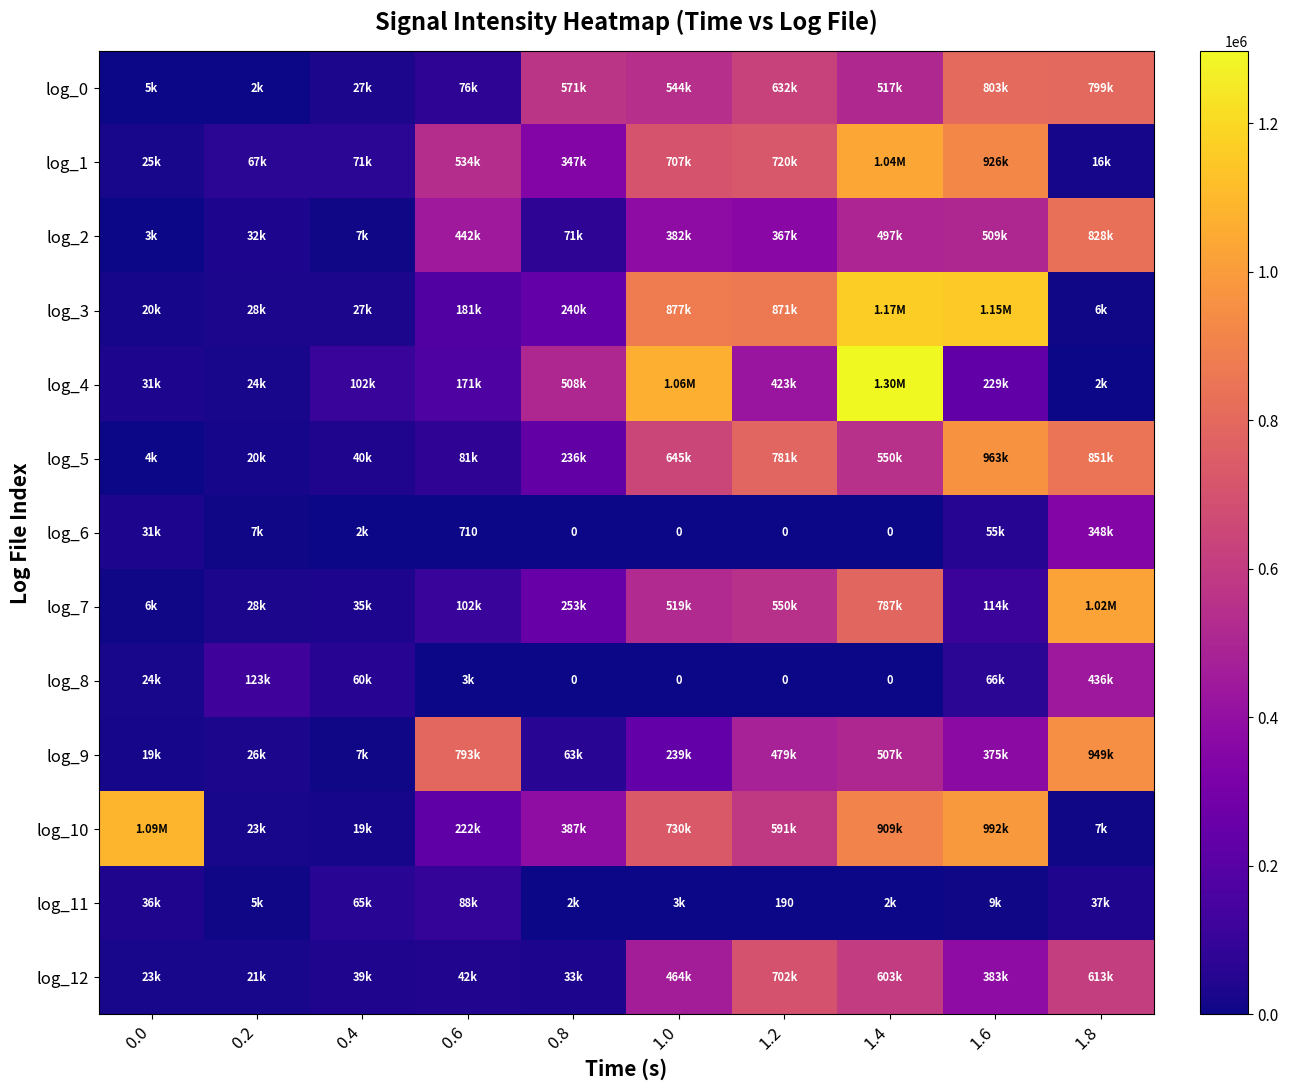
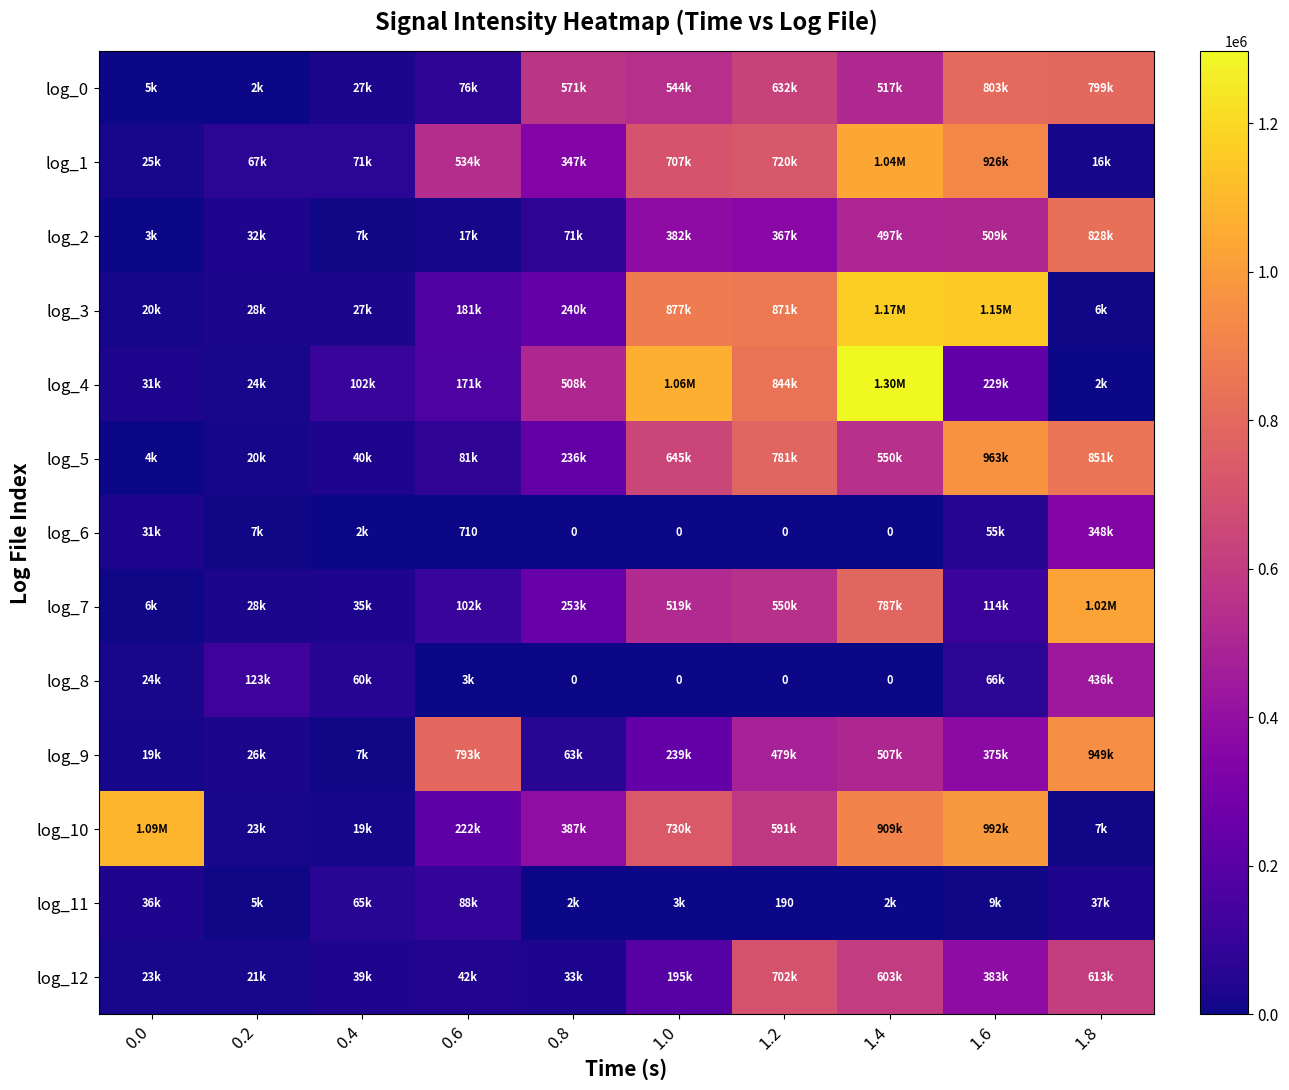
  {
    "log_0": {
      "0.0": "5k",
      "0.2": "2k",
      "0.4": "27k",
      "0.6": "76k",
      "0.8": "571k",
      "1.0": "544k",
      "1.2": "632k",
      "1.4": "517k",
      "1.6": "803k",
      "1.8": "799k"
    },
    "log_1": {
      "0.0": "25k",
      "0.2": "67k",
      "0.4": "71k",
      "0.6": "534k",
      "0.8": "347k",
      "1.0": "707k",
      "1.2": "720k",
      "1.4": "1.04M",
      "1.6": "926k",
      "1.8": "16k"
    },
    "log_2": {
      "0.0": "3k",
      "0.2": "32k",
      "0.4": "7k",
-     "0.6": "442k",
+     "0.6": "17k",
      "0.8": "71k",
      "1.0": "382k",
      "1.2": "367k",
      "1.4": "497k",
      "1.6": "509k",
      "1.8": "828k"
    },
    "log_3": {
      "0.0": "20k",
      "0.2": "28k",
      "0.4": "27k",
      "0.6": "181k",
      "0.8": "240k",
      "1.0": "877k",
      "1.2": "871k",
      "1.4": "1.17M",
      "1.6": "1.15M",
      "1.8": "6k"
    },
    "log_4": {
      "0.0": "31k",
      "0.2": "24k",
      "0.4": "102k",
      "0.6": "171k",
      "0.8": "508k",
      "1.0": "1.06M",
-     "1.2": "423k",
+     "1.2": "844k",
      "1.4": "1.30M",
      "1.6": "229k",
      "1.8": "2k"
    },
    "log_5": {
      "0.0": "4k",
      "0.2": "20k",
      "0.4": "40k",
      "0.6": "81k",
      "0.8": "236k",
      "1.0": "645k",
      "1.2": "781k",
      "1.4": "550k",
      "1.6": "963k",
      "1.8": "851k"
    },
    "log_6": {
      "0.0": "31k",
      "0.2": "7k",
      "0.4": "2k",
      "0.6": "710",
      "0.8": "0",
      "1.0": "0",
      "1.2": "0",
      "1.4": "0",
      "1.6": "55k",
      "1.8": "348k"
    },
    "log_7": {
      "0.0": "6k",
      "0.2": "28k",
      "0.4": "35k",
      "0.6": "102k",
      "0.8": "253k",
      "1.0": "519k",
      "1.2": "550k",
      "1.4": "787k",
      "1.6": "114k",
      "1.8": "1.02M"
    },
    "log_8": {
      "0.0": "24k",
      "0.2": "123k",
      "0.4": "60k",
      "0.6": "3k",
      "0.8": "0",
      "1.0": "0",
      "1.2": "0",
      "1.4": "0",
      "1.6": "66k",
      "1.8": "436k"
    },
    "log_9": {
      "0.0": "19k",
      "0.2": "26k",
      "0.4": "7k",
      "0.6": "793k",
      "0.8": "63k",
      "1.0": "239k",
      "1.2": "479k",
      "1.4": "507k",
      "1.6": "375k",
      "1.8": "949k"
    },
    "log_10": {
      "0.0": "1.09M",
      "0.2": "23k",
      "0.4": "19k",
      "0.6": "222k",
      "0.8": "387k",
      "1.0": "730k",
      "1.2": "591k",
      "1.4": "909k",
      "1.6": "992k",
      "1.8": "7k"
    },
    "log_11": {
      "0.0": "36k",
      "0.2": "5k",
      "0.4": "65k",
      "0.6": "88k",
      "0.8": "2k",
      "1.0": "3k",
      "1.2": "190",
      "1.4": "2k",
      "1.6": "9k",
      "1.8": "37k"
    },
    "log_12": {
      "0.0": "23k",
      "0.2": "21k",
      "0.4": "39k",
      "0.6": "42k",
      "0.8": "33k",
-     "1.0": "464k",
+     "1.0": "195k",
      "1.2": "702k",
      "1.4": "603k",
      "1.6": "383k",
      "1.8": "613k"
    }
  }
